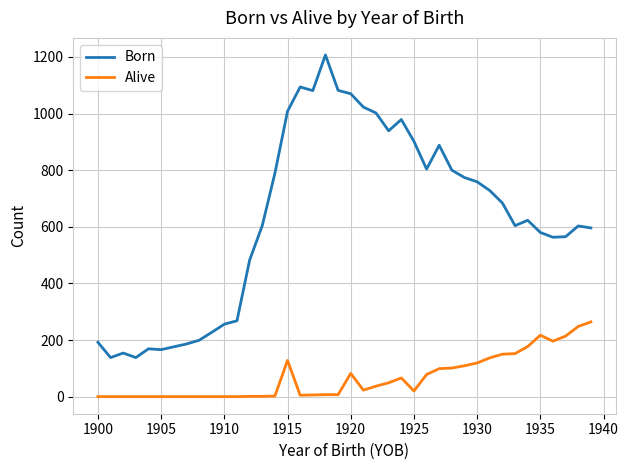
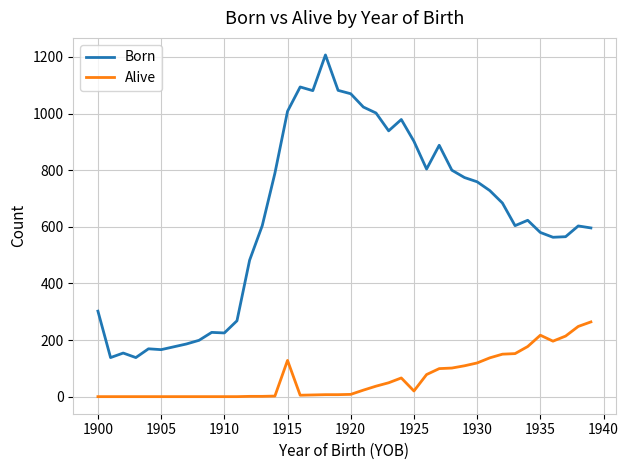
  {
    "Born": {
-     "1900": 190,
+     "1900": 300,
      "1905": 170,
-     "1910": 260,
+     "1910": 230,
      "1915": 1010,
      "1920": 1070,
      "1925": 900,
      "1930": 760,
      "1935": 580
    },
    "Alive": {
      "1900": 0,
      "1905": 0,
      "1910": 0,
      "1915": 130,
-     "1920": 80,
+     "1920": 10,
      "1925": 20,
      "1930": 120,
      "1935": 220
    }
  }
